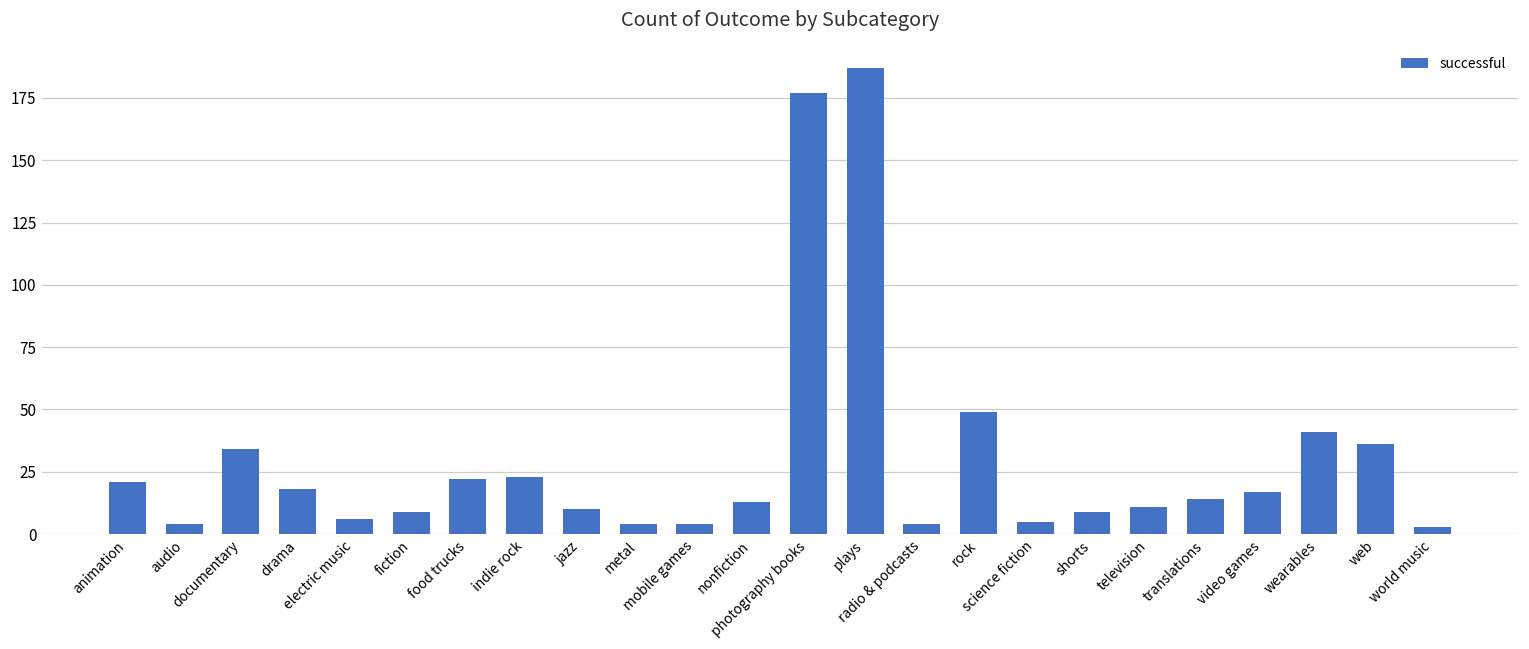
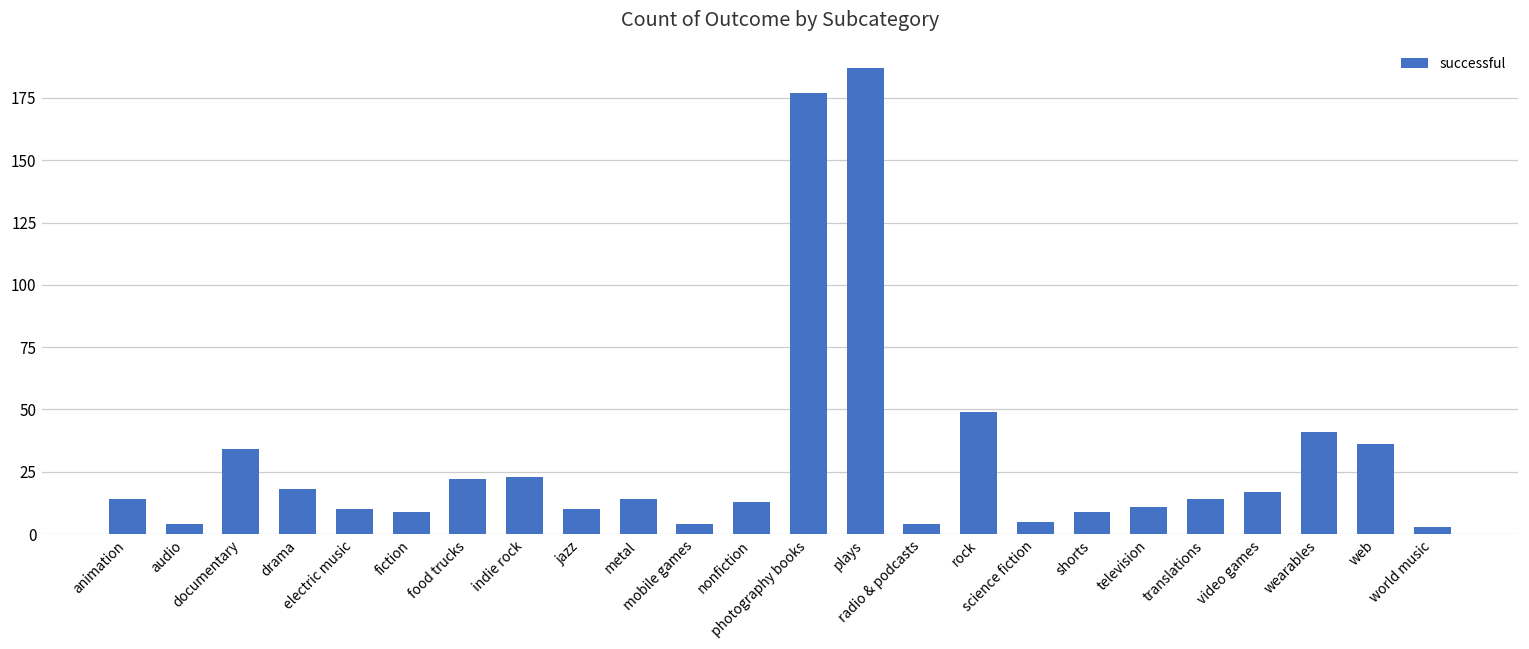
  {
-   "animation": 21,
+   "animation": 14,
    "audio": 4,
    "documentary": 34,
    "drama": 18,
-   "electric music": 6,
+   "electric music": 10,
    "fiction": 9,
    "food trucks": 22,
    "indie rock": 23,
    "jazz": 10,
-   "metal": 4,
+   "metal": 14,
    "mobile games": 4,
    "nonfiction": 13,
    "photography books": 177,
    "plays": 187,
    "radio & podcasts": 4,
    "rock": 49,
    "science fiction": 5,
    "shorts": 9,
    "television": 11,
    "translations": 14,
    "video games": 17,
    "wearables": 41,
    "web": 36,
    "world music": 3
  }
